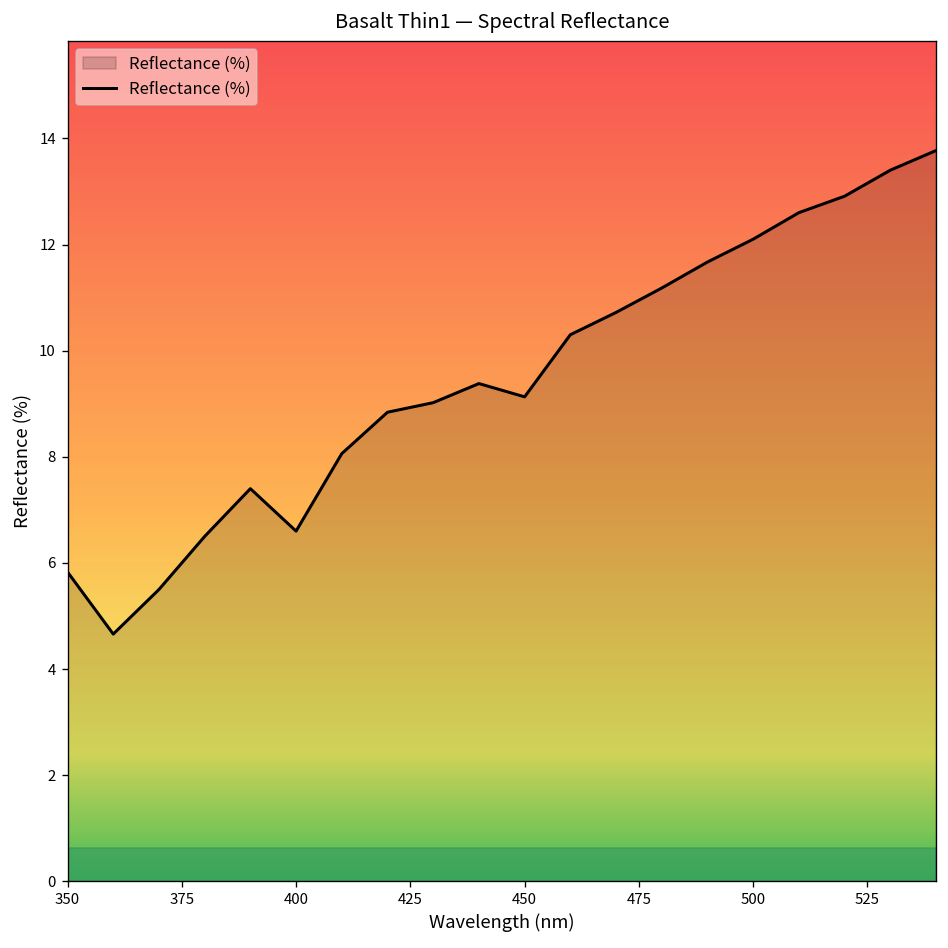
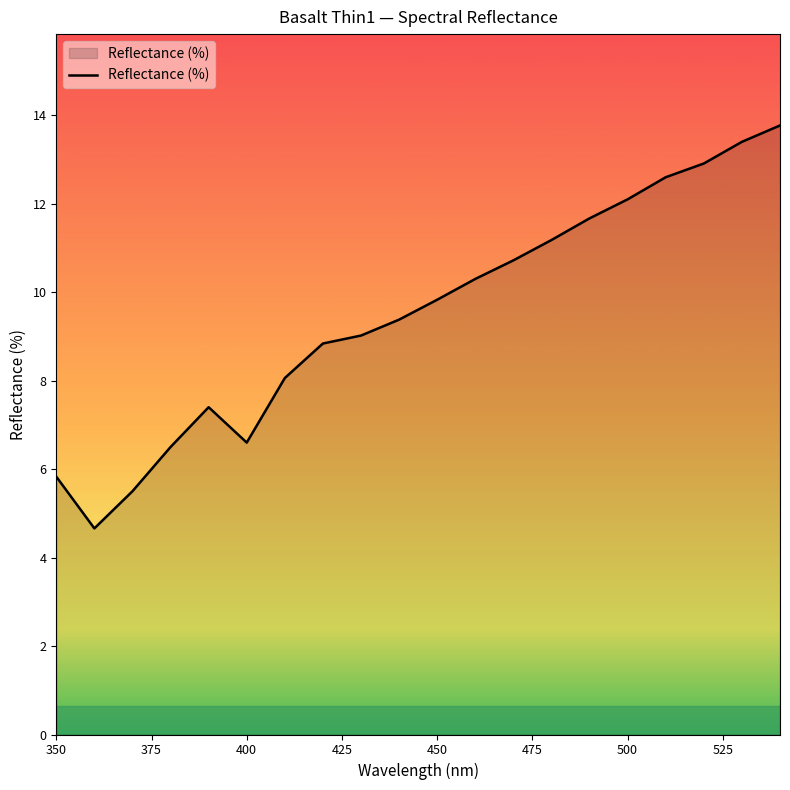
  {
    "350": 5.8,
    "400": 6.6,
-   "450": 9.1,
+   "450": 9.8,
    "500": 12.1
  }
